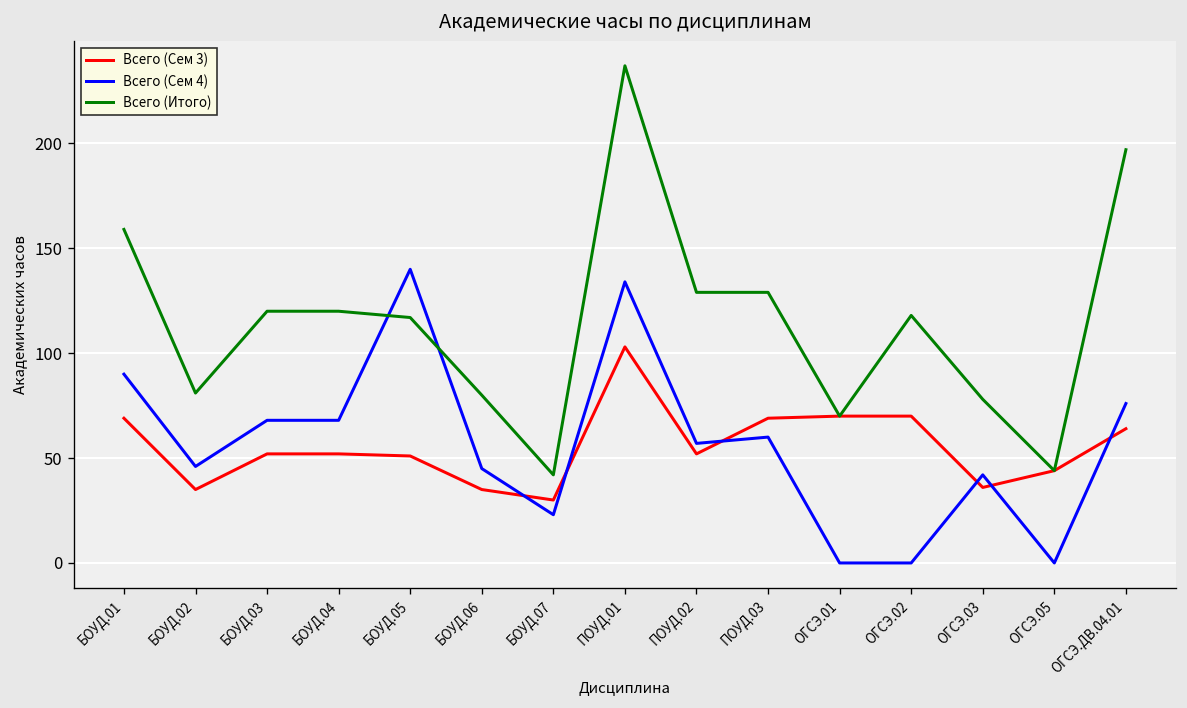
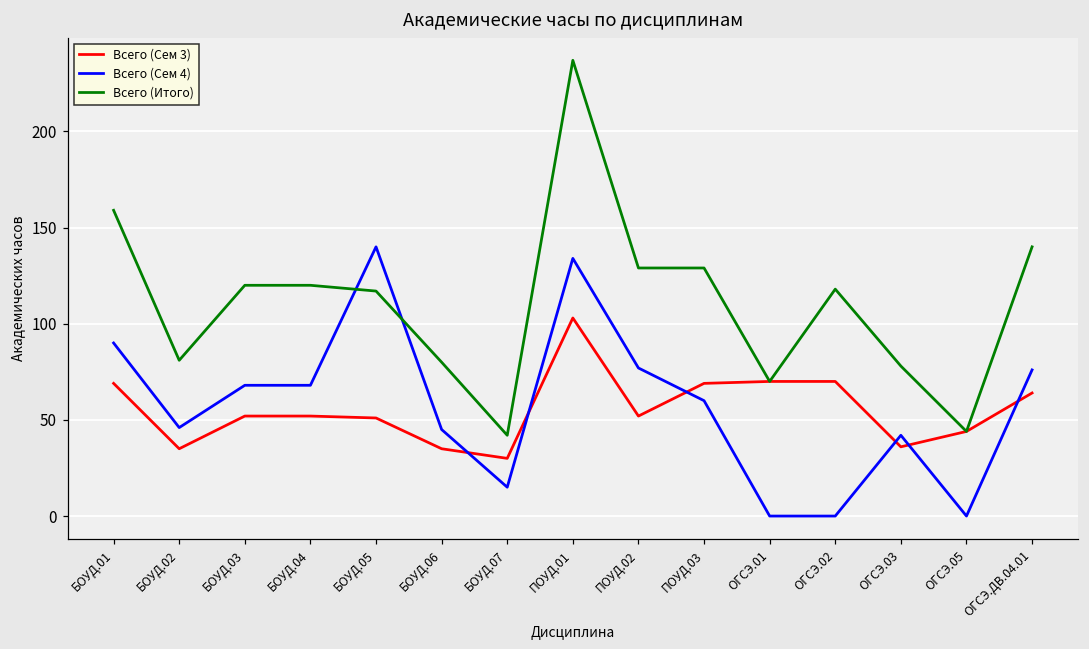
  {
    "Всего (Сем 3)": {
      "БОУД.01": 69,
      "БОУД.02": 35,
      "БОУД.03": 52,
      "БОУД.04": 52,
      "БОУД.05": 51,
      "БОУД.06": 35,
      "БОУД.07": 30,
      "ПОУД.01": 103,
      "ПОУД.02": 52,
      "ПОУД.03": 69,
      "ОГСЭ.02": 70,
      "ОГСЭ.03": 36,
      "ОГСЭ.ДВ.04.01": 64
    },
    "Всего (Сем 4)": {
      "БОУД.01": 90,
      "БОУД.02": 46,
      "БОУД.03": 68,
      "БОУД.04": 68,
      "БОУД.05": 140,
      "БОУД.06": 45,
-     "БОУД.07": 23,
+     "БОУД.07": 15,
      "ПОУД.01": 134,
-     "ПОУД.02": 57,
+     "ПОУД.02": 77,
      "ПОУД.03": 60,
      "ОГСЭ.01": 0,
      "ОГСЭ.02": 0,
      "ОГСЭ.03": 42,
      "ОГСЭ.05": 0,
      "ОГСЭ.ДВ.04.01": 76
    },
    "Всего (Итого)": {
      "БОУД.01": 159,
      "БОУД.02": 81,
      "БОУД.03": 120,
      "БОУД.04": 120,
      "БОУД.05": 117,
      "БОУД.06": 80,
      "БОУД.07": 42,
      "ПОУД.01": 237,
      "ПОУД.02": 129,
      "ПОУД.03": 129,
      "ОГСЭ.02": 118,
      "ОГСЭ.03": 78,
-     "ОГСЭ.ДВ.04.01": 197
+     "ОГСЭ.ДВ.04.01": 140
    }
  }
